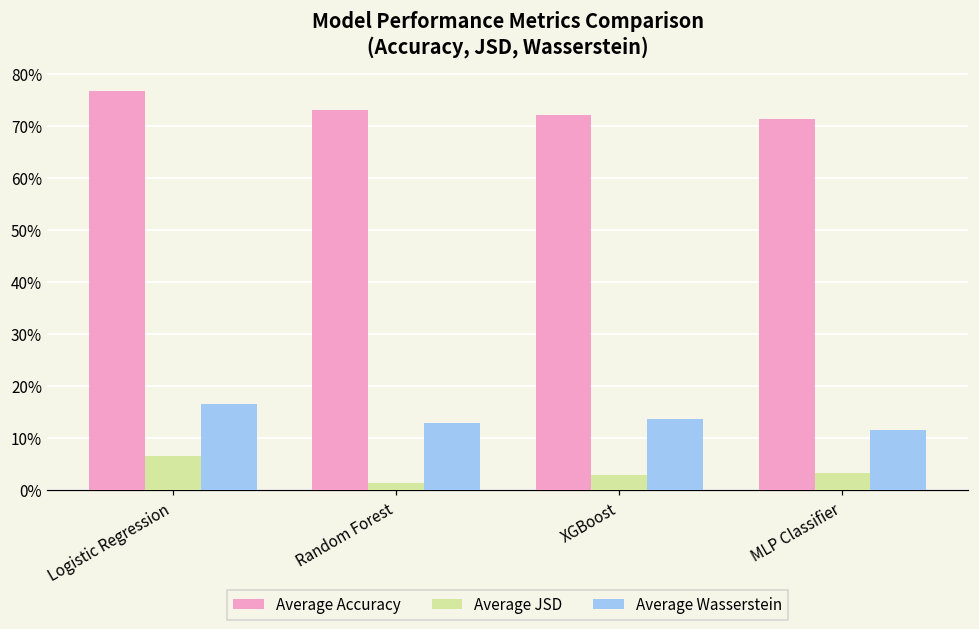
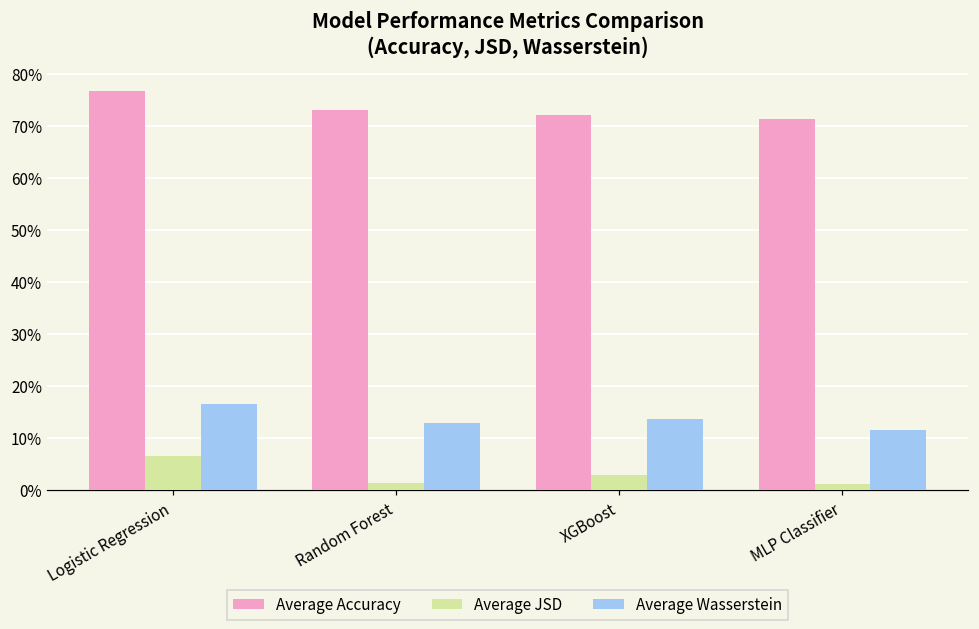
  {
    "Average Accuracy": {
      "Logistic Regression": "77%",
      "Random Forest": "73%",
      "XGBoost": "72%",
      "MLP Classifier": "71%"
    },
    "Average JSD": {
      "Logistic Regression": "7%",
      "Random Forest": "1%",
      "XGBoost": "3%",
-     "MLP Classifier": "3%"
+     "MLP Classifier": "1%"
    },
    "Average Wasserstein": {
      "Logistic Regression": "17%",
      "Random Forest": "13%",
      "XGBoost": "14%",
      "MLP Classifier": "12%"
    }
  }
